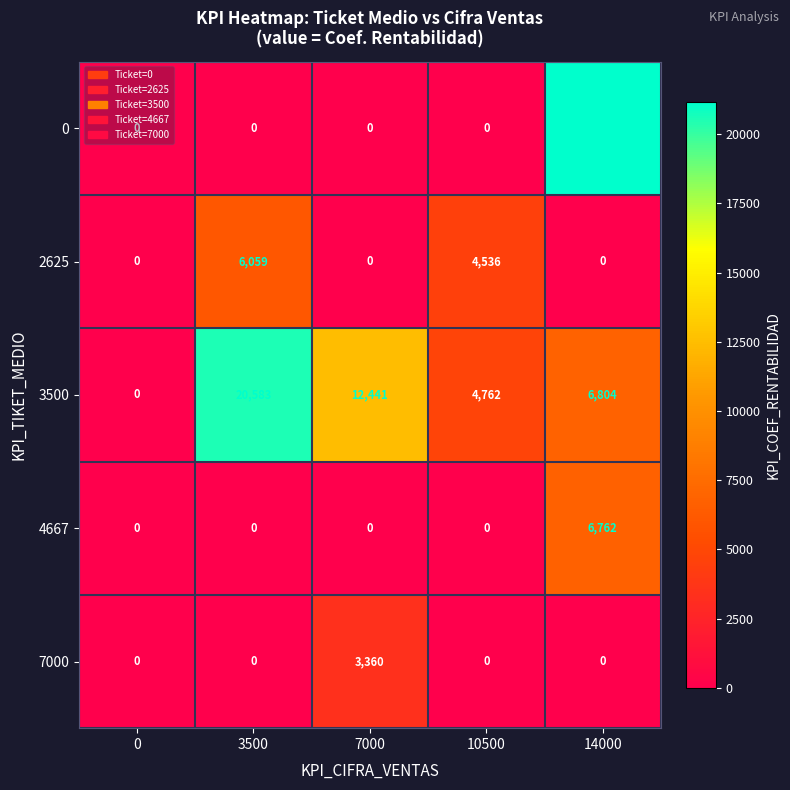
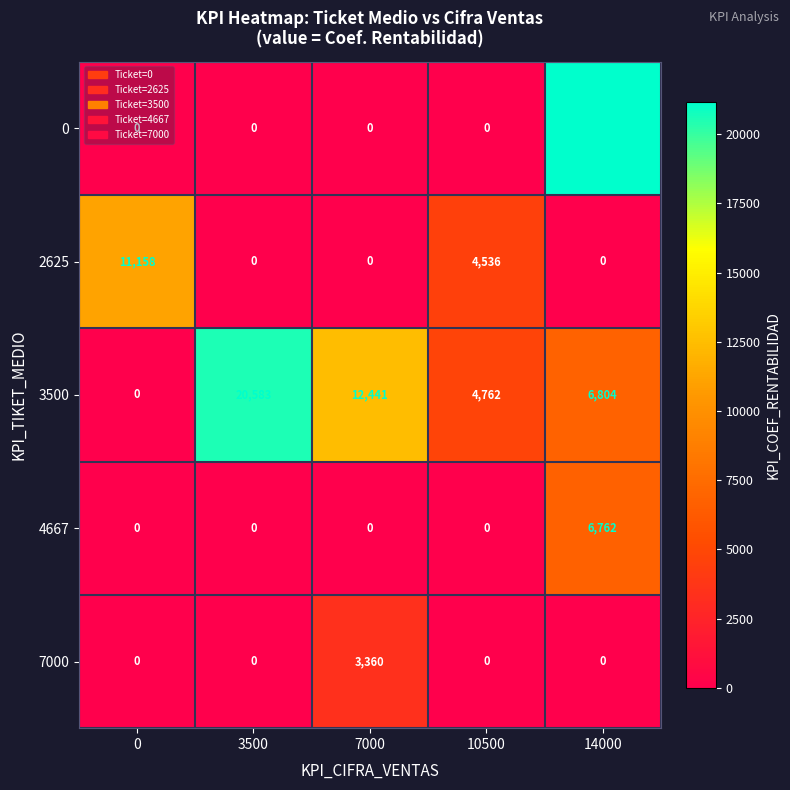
  {
    "0": {
      "3500": "0",
      "7000": "0",
      "10500": "0"
    },
    "2625": {
-     "0": "0",
-     "3500": "6,059",
+     "0": "11,158",
+     "3500": "0",
      "7000": "0",
      "10500": "4,536",
      "14000": "0"
    },
    "3500": {
      "0": "0",
      "7000": "12,441",
      "10500": "4,762",
      "14000": "6,804"
    },
    "4667": {
      "0": "0",
      "3500": "0",
      "7000": "0",
      "10500": "0",
      "14000": "6,762"
    },
    "7000": {
      "0": "0",
      "3500": "0",
      "7000": "3,360",
      "10500": "0",
      "14000": "0"
    }
  }
